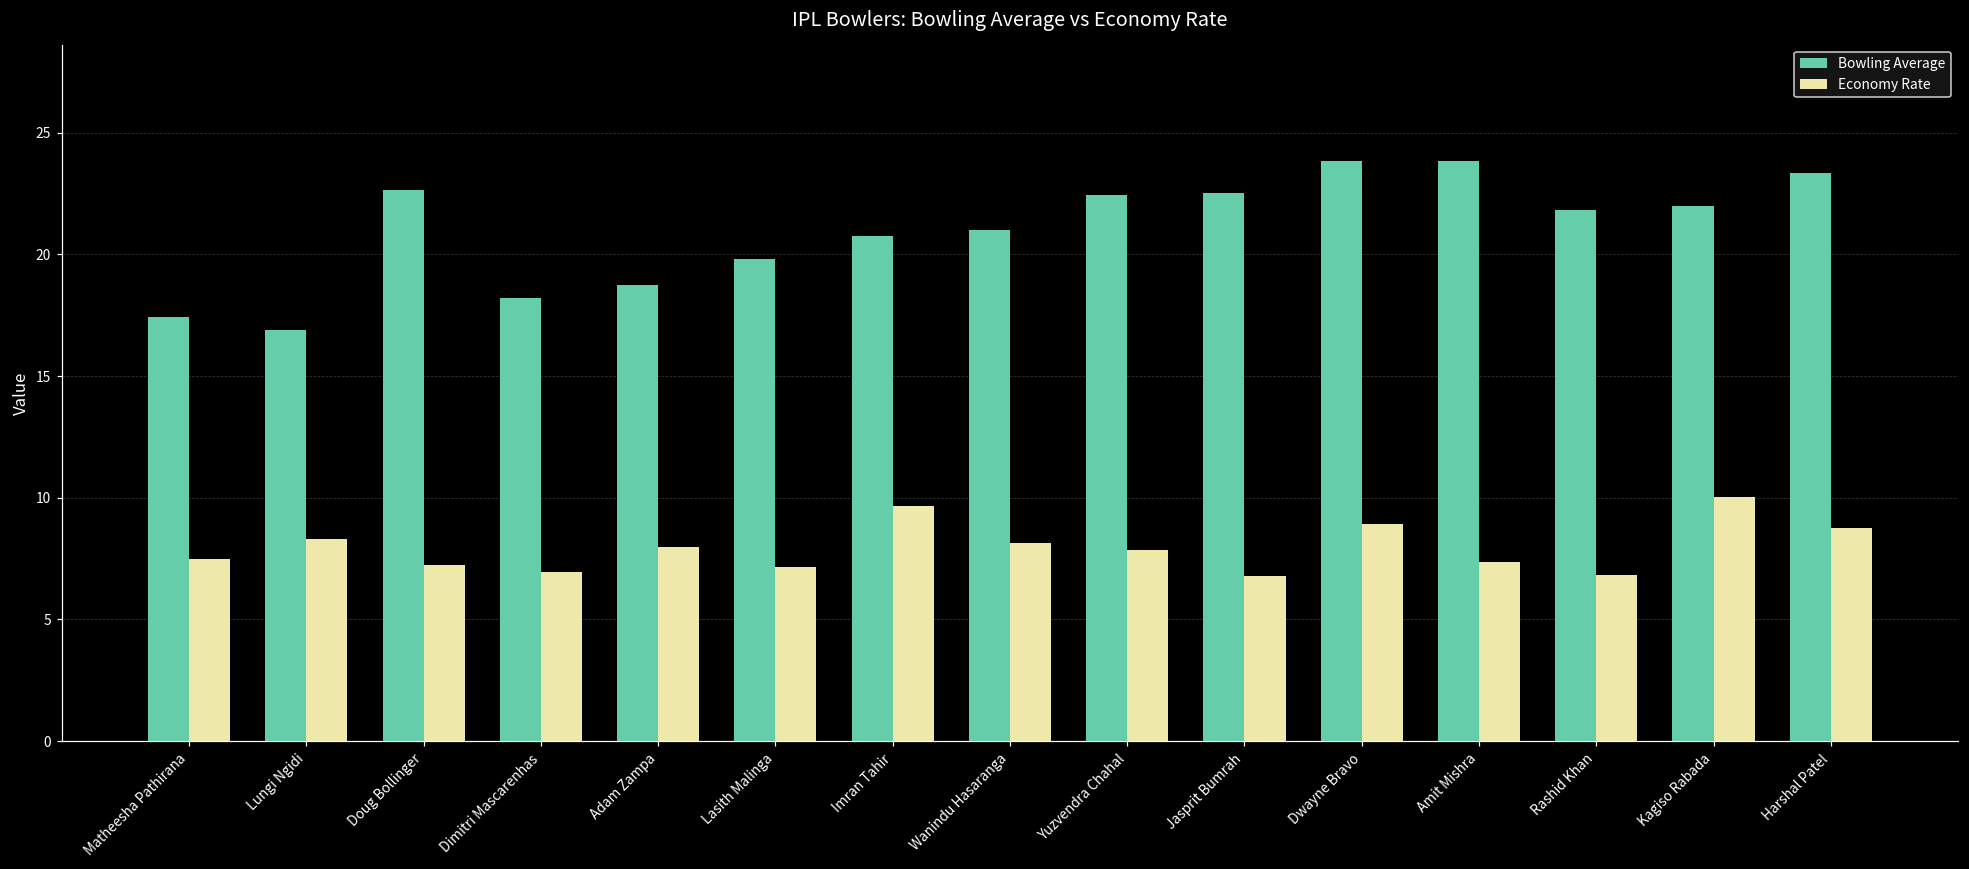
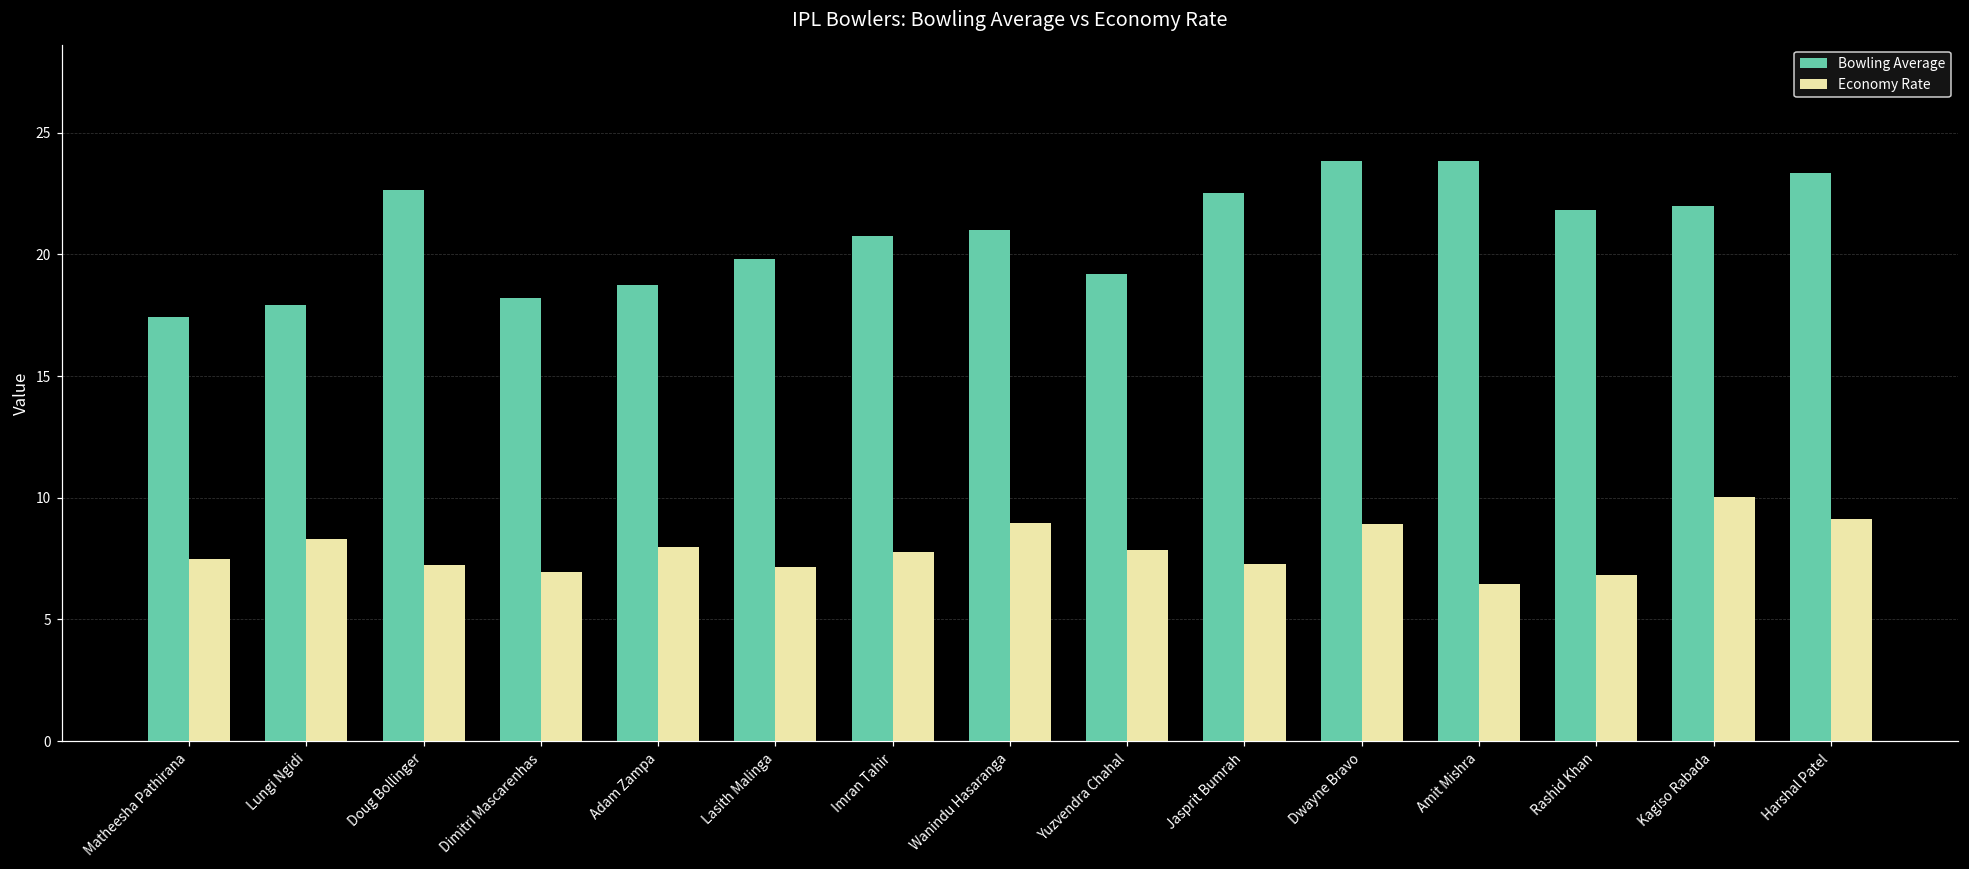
  {
    "Bowling Average": {
      "Matheesha Pathirana": 17.4,
-     "Lungi Ngidi": 16.9,
+     "Lungi Ngidi": 17.9,
      "Doug Bollinger": 22.7,
      "Dimitri Mascarenhas": 18.2,
      "Adam Zampa": 18.7,
      "Lasith Malinga": 19.8,
      "Imran Tahir": 20.8,
      "Wanindu Hasaranga": 21.0,
-     "Yuzvendra Chahal": 22.5,
+     "Yuzvendra Chahal": 19.2,
      "Jasprit Bumrah": 22.5,
      "Dwayne Bravo": 23.8,
      "Amit Mishra": 23.8,
      "Rashid Khan": 21.8,
      "Kagiso Rabada": 22.0,
      "Harshal Patel": 23.3
    },
    "Economy Rate": {
      "Matheesha Pathirana": 7.5,
      "Lungi Ngidi": 8.3,
      "Doug Bollinger": 7.2,
      "Dimitri Mascarenhas": 6.9,
      "Adam Zampa": 8.0,
      "Lasith Malinga": 7.1,
-     "Imran Tahir": 9.7,
-     "Wanindu Hasaranga": 8.1,
+     "Imran Tahir": 7.8,
+     "Wanindu Hasaranga": 9.0,
      "Yuzvendra Chahal": 7.8,
-     "Jasprit Bumrah": 6.8,
+     "Jasprit Bumrah": 7.3,
      "Dwayne Bravo": 8.9,
-     "Amit Mishra": 7.4,
+     "Amit Mishra": 6.5,
      "Rashid Khan": 6.8,
      "Kagiso Rabada": 10.1,
-     "Harshal Patel": 8.7
+     "Harshal Patel": 9.1
    }
  }
